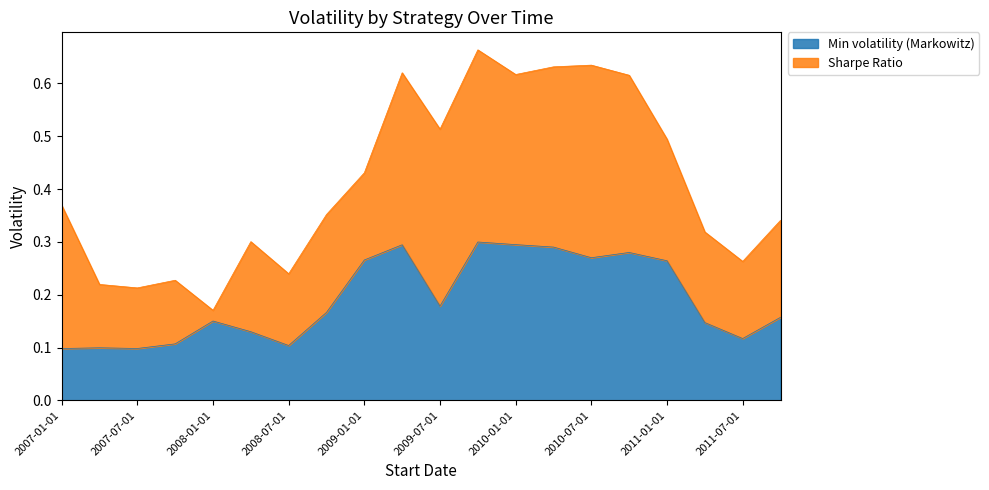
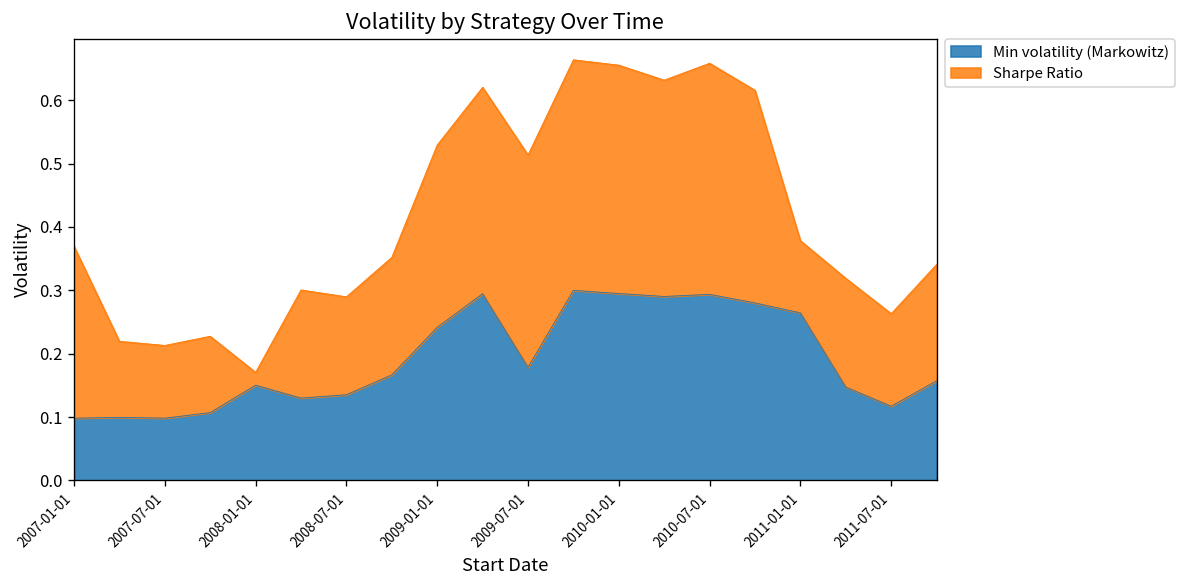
  {
    "Min volatility (Markowitz)": {
      "2007-01-01": 0.10,
      "2007-07-01": 0.10,
      "2008-01-01": 0.15,
-     "2008-07-01": 0.10,
-     "2009-01-01": 0.27,
+     "2008-07-01": 0.14,
+     "2009-01-01": 0.24,
      "2009-07-01": 0.18,
      "2010-01-01": 0.29,
-     "2010-07-01": 0.27,
+     "2010-07-01": 0.29,
      "2011-01-01": 0.26,
      "2011-07-01": 0.12
    },
    "Sharpe Ratio": {
      "2007-01-01": 0.27,
      "2007-07-01": 0.11,
      "2008-01-01": 0.02,
-     "2008-07-01": 0.14,
-     "2009-01-01": 0.17,
+     "2008-07-01": 0.15,
+     "2009-01-01": 0.29,
      "2009-07-01": 0.33,
-     "2010-01-01": 0.32,
+     "2010-01-01": 0.36,
      "2010-07-01": 0.36,
-     "2011-01-01": 0.23,
+     "2011-01-01": 0.11,
      "2011-07-01": 0.15
    }
  }
